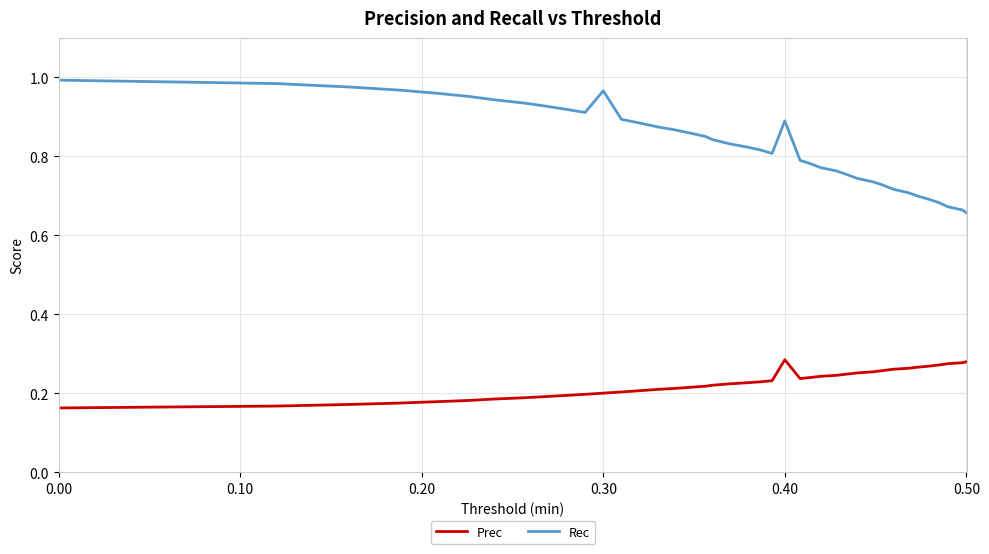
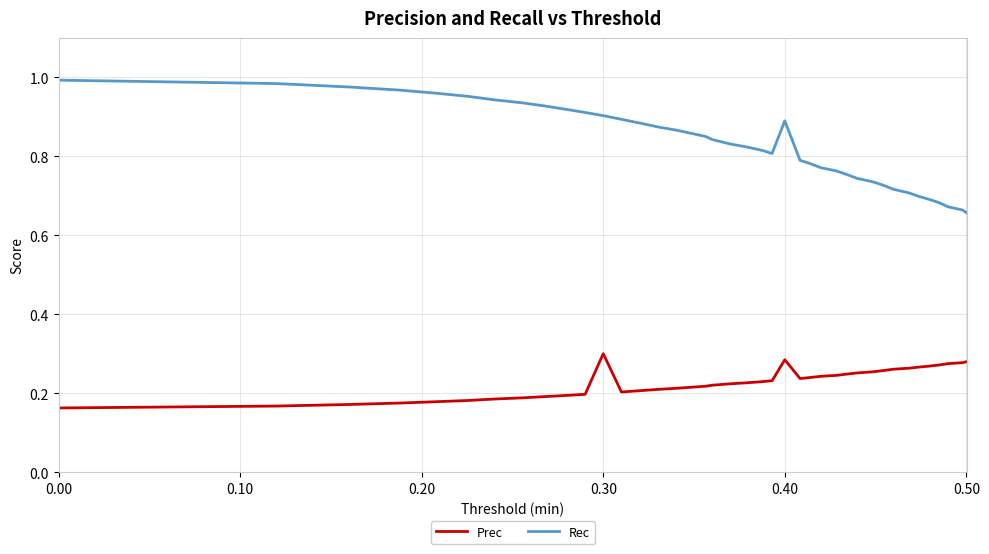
  {
    "Prec": {
      "0.00": 0.16,
-     "0.30": 0.2,
+     "0.30": 0.3,
      "0.40": 0.28
    },
    "Rec": {
      "0.00": 0.99,
-     "0.30": 0.97,
+     "0.30": 0.90,
      "0.40": 0.89
    }
  }
